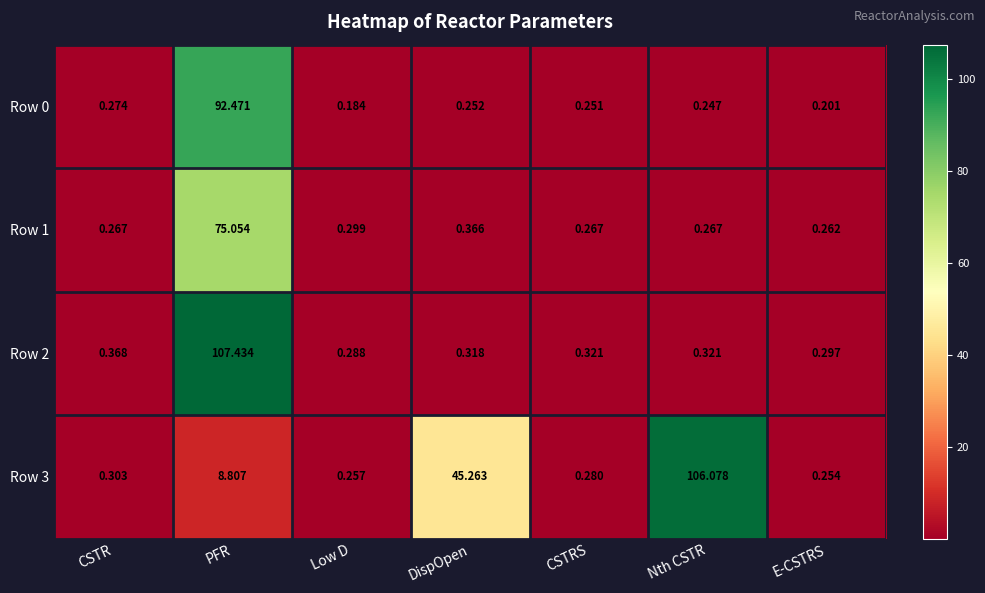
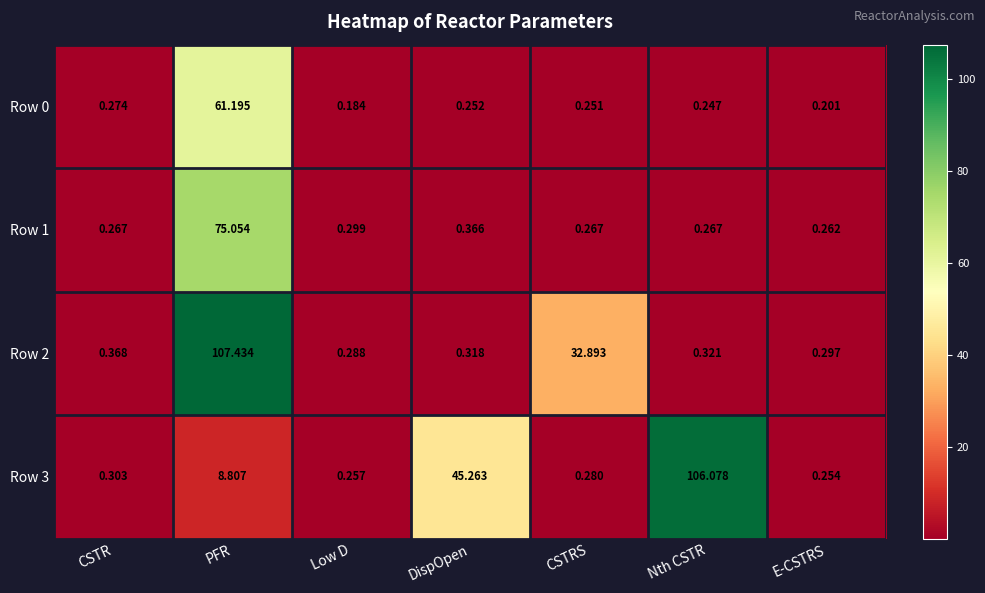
  {
    "Row 0": {
      "CSTR": 0.274,
-     "PFR": 92.471,
+     "PFR": 61.195,
      "Low D": 0.184,
      "DispOpen": 0.252,
      "CSTRS": 0.251,
      "Nth CSTR": 0.247,
      "E-CSTRS": 0.201
    },
    "Row 1": {
      "CSTR": 0.267,
      "PFR": 75.054,
      "Low D": 0.299,
      "DispOpen": 0.366,
      "CSTRS": 0.267,
      "Nth CSTR": 0.267,
      "E-CSTRS": 0.262
    },
    "Row 2": {
      "CSTR": 0.368,
      "PFR": 107.434,
      "Low D": 0.288,
      "DispOpen": 0.318,
-     "CSTRS": 0.321,
+     "CSTRS": 32.893,
      "Nth CSTR": 0.321,
      "E-CSTRS": 0.297
    },
    "Row 3": {
      "CSTR": 0.303,
      "PFR": 8.807,
      "Low D": 0.257,
      "DispOpen": 45.263,
      "CSTRS": 0.280,
      "Nth CSTR": 106.078,
      "E-CSTRS": 0.254
    }
  }
